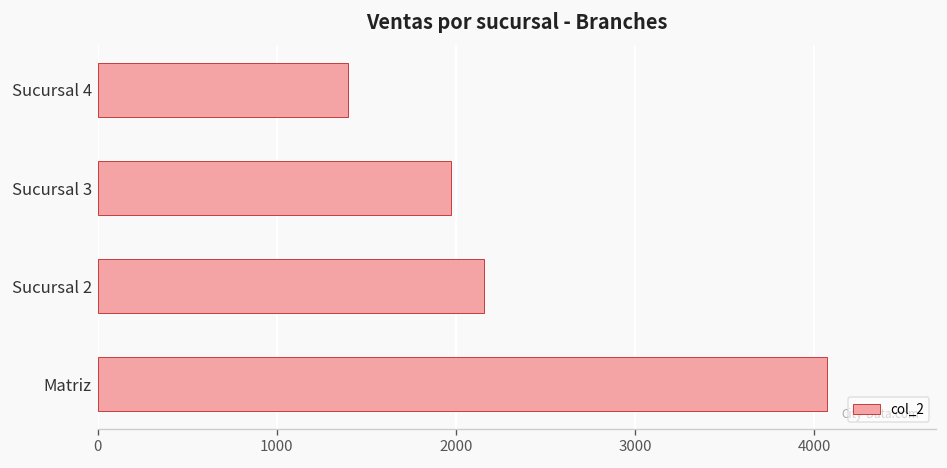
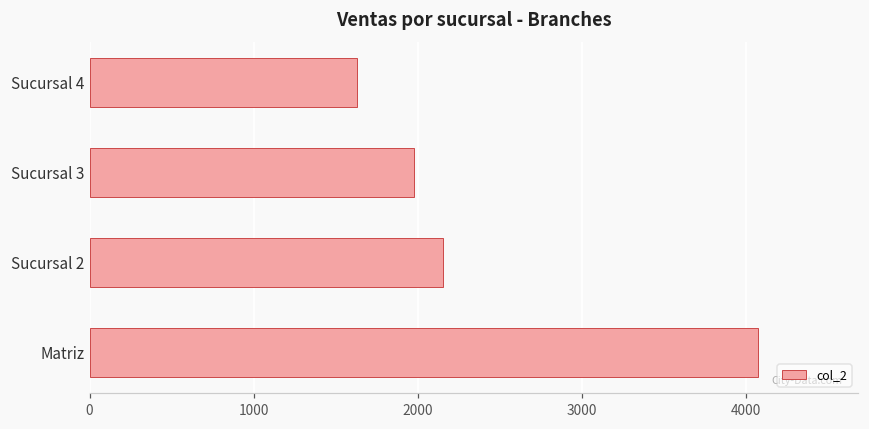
  {
-   "Sucursal 4": 1400,
+   "Sucursal 4": 1630,
    "Sucursal 3": 1970,
    "Sucursal 2": 2150,
    "Matriz": 4070
  }
